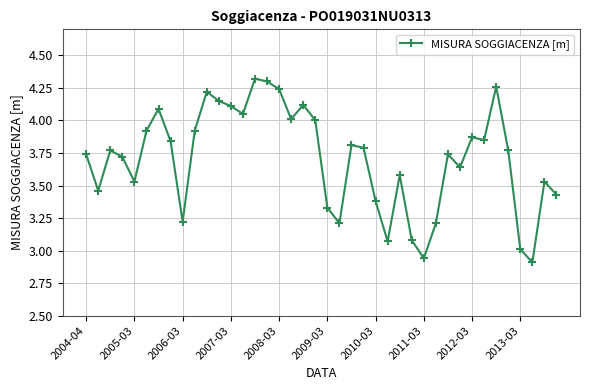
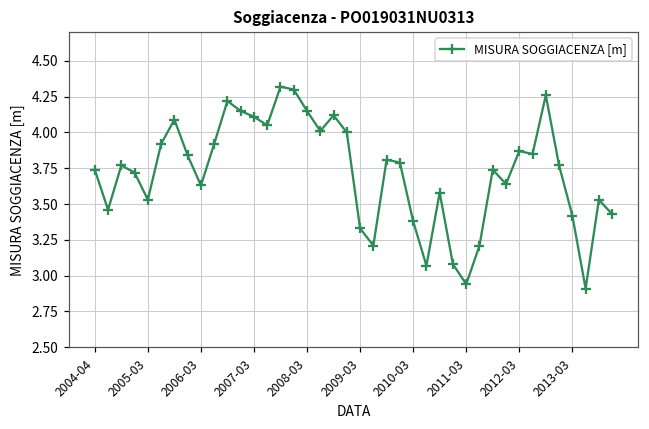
  {
    "2004-04": 3.74,
    "2005-03": 3.53,
-   "2006-03": 3.22,
+   "2006-03": 3.63,
    "2007-03": 4.11,
-   "2008-03": 4.24,
+   "2008-03": 4.15,
    "2009-03": 3.33,
    "2010-03": 3.38,
    "2011-03": 2.94,
    "2012-03": 3.87,
-   "2013-03": 3.01
+   "2013-03": 3.42
  }
